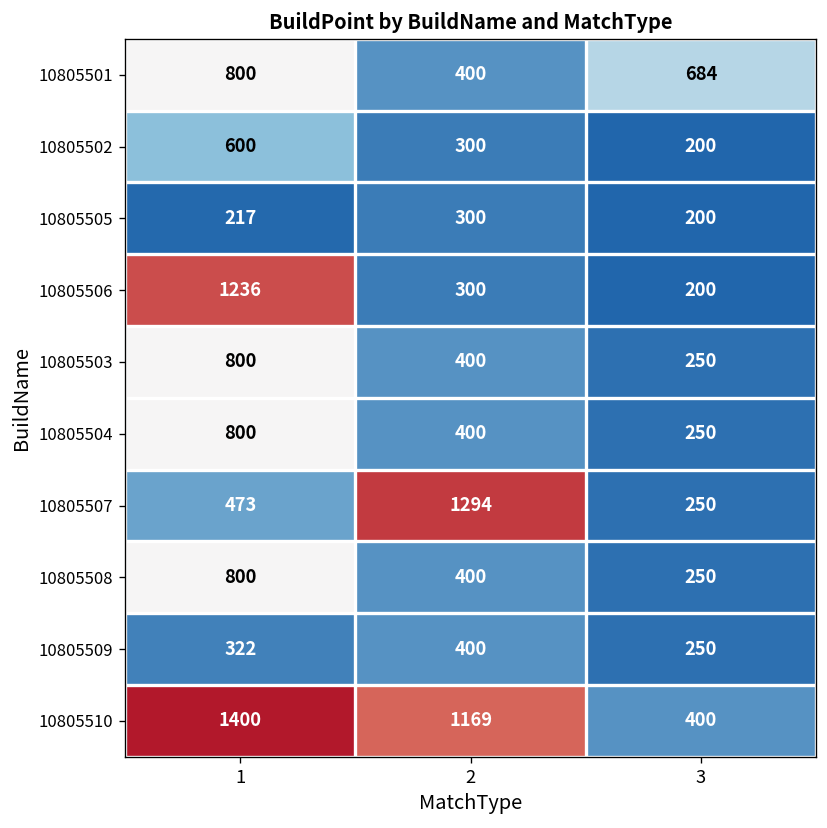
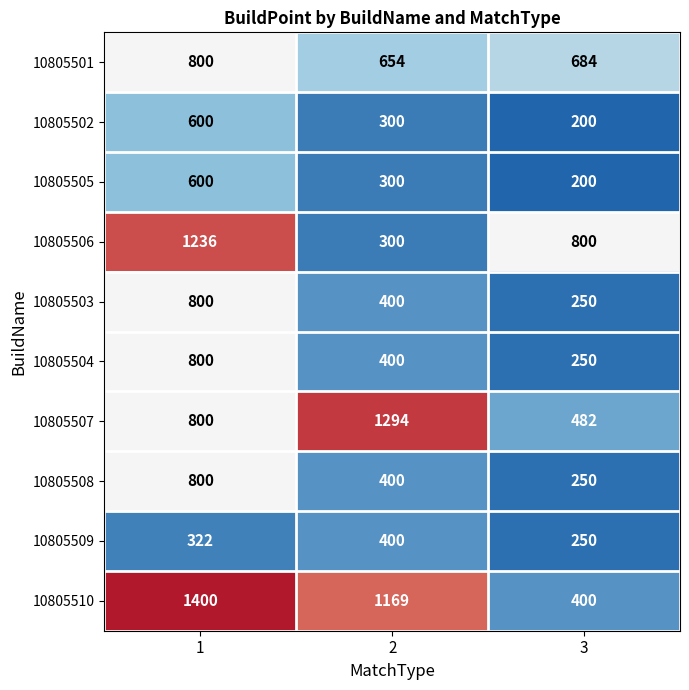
  {
    "10805501": {
      "1": 800,
-     "2": 400,
+     "2": 654,
      "3": 684
    },
    "10805502": {
      "1": 600,
      "2": 300,
      "3": 200
    },
    "10805505": {
-     "1": 217,
+     "1": 600,
      "2": 300,
      "3": 200
    },
    "10805506": {
      "1": 1236,
      "2": 300,
-     "3": 200
+     "3": 800
    },
    "10805503": {
      "1": 800,
      "2": 400,
      "3": 250
    },
    "10805504": {
      "1": 800,
      "2": 400,
      "3": 250
    },
    "10805507": {
-     "1": 473,
+     "1": 800,
      "2": 1294,
-     "3": 250
+     "3": 482
    },
    "10805508": {
      "1": 800,
      "2": 400,
      "3": 250
    },
    "10805509": {
      "1": 322,
      "2": 400,
      "3": 250
    },
    "10805510": {
      "1": 1400,
      "2": 1169,
      "3": 400
    }
  }
